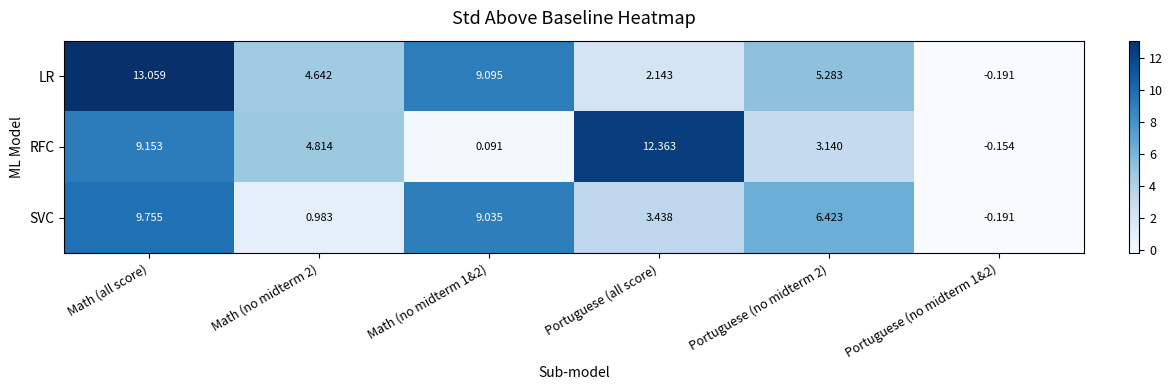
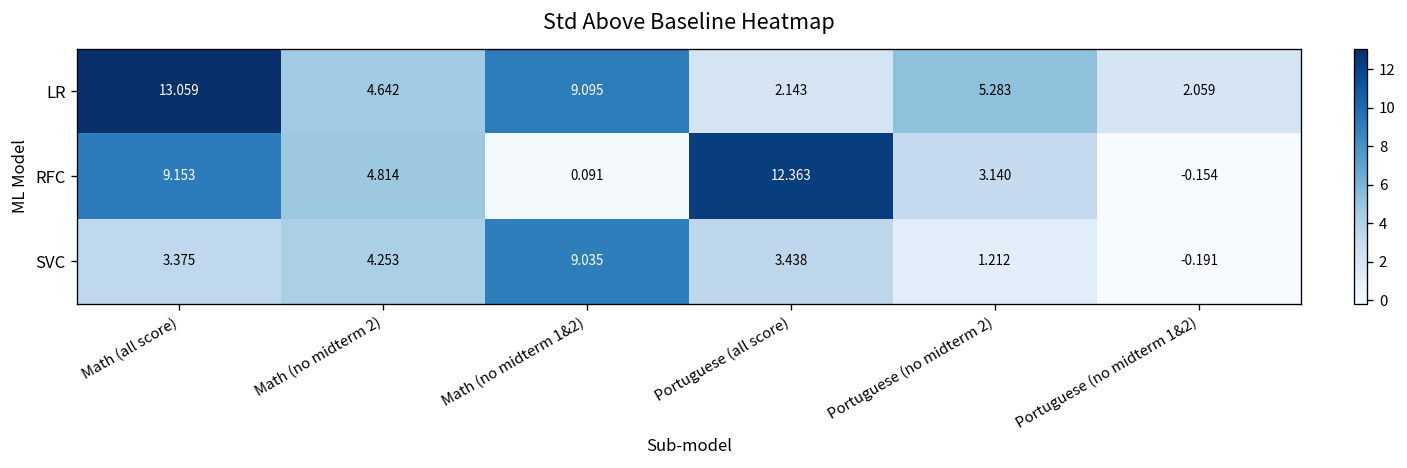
  {
    "LR": {
      "Math (all score)": 13.059,
      "Math (no midterm 2)": 4.642,
      "Math (no midterm 1&2)": 9.095,
      "Portuguese (all score)": 2.143,
      "Portuguese (no midterm 2)": 5.283,
-     "Portuguese (no midterm 1&2)": -0.191
+     "Portuguese (no midterm 1&2)": 2.059
    },
    "RFC": {
      "Math (all score)": 9.153,
      "Math (no midterm 2)": 4.814,
      "Math (no midterm 1&2)": 0.091,
      "Portuguese (all score)": 12.363,
      "Portuguese (no midterm 2)": 3.140,
      "Portuguese (no midterm 1&2)": -0.154
    },
    "SVC": {
-     "Math (all score)": 9.755,
-     "Math (no midterm 2)": 0.983,
+     "Math (all score)": 3.375,
+     "Math (no midterm 2)": 4.253,
      "Math (no midterm 1&2)": 9.035,
      "Portuguese (all score)": 3.438,
-     "Portuguese (no midterm 2)": 6.423,
+     "Portuguese (no midterm 2)": 1.212,
      "Portuguese (no midterm 1&2)": -0.191
    }
  }
